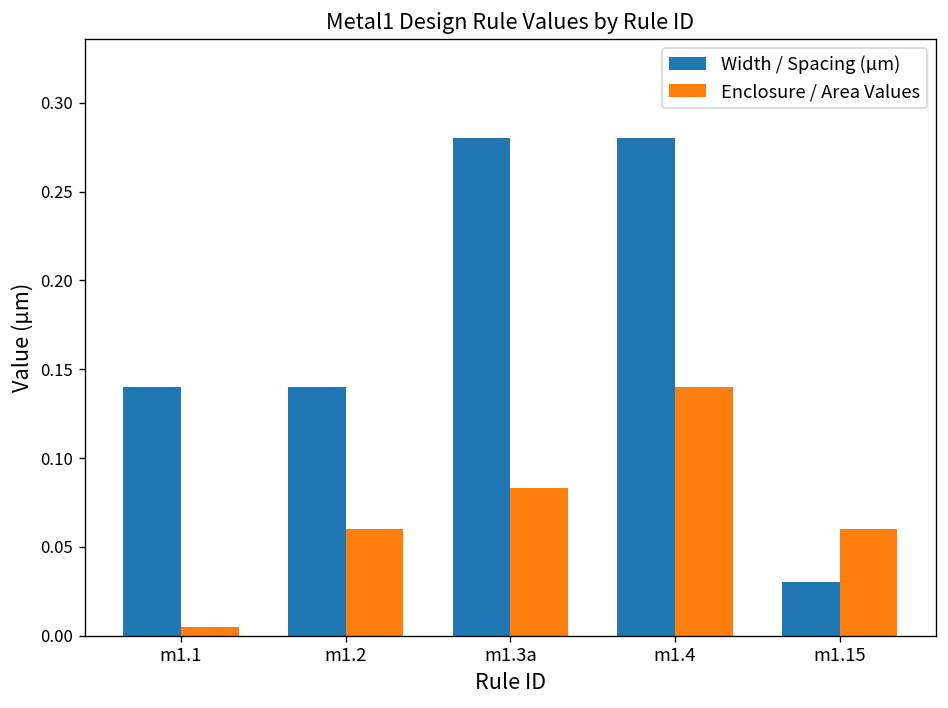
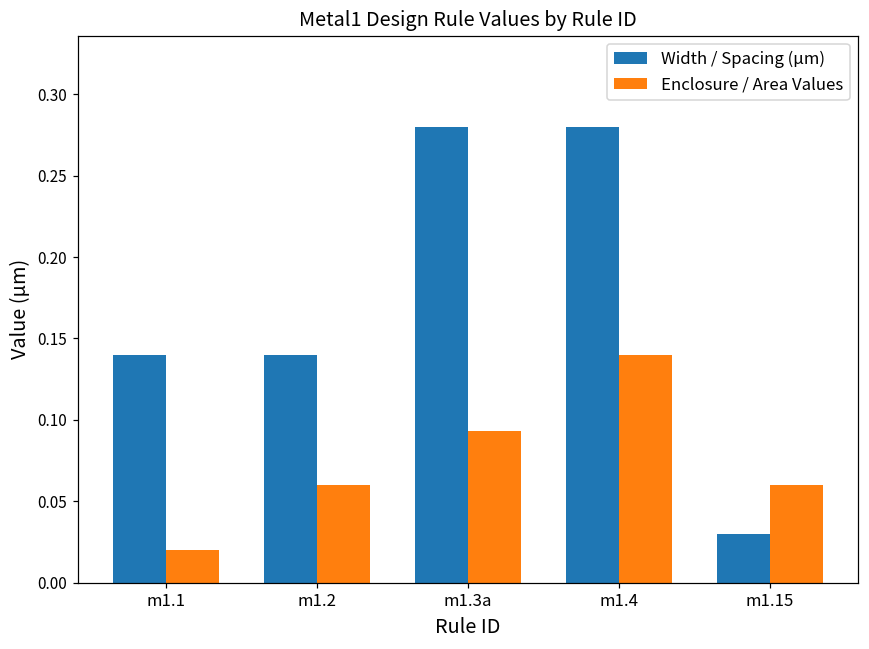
  {
    "Width / Spacing (µm)": {
      "m1.1": 0.140,
      "m1.2": 0.140,
      "m1.3a": 0.280,
      "m1.4": 0.280,
      "m1.15": 0.030
    },
    "Enclosure / Area Values": {
-     "m1.1": 0.005,
+     "m1.1": 0.020,
      "m1.2": 0.060,
-     "m1.3a": 0.083,
+     "m1.3a": 0.093,
      "m1.4": 0.140,
      "m1.15": 0.060
    }
  }
